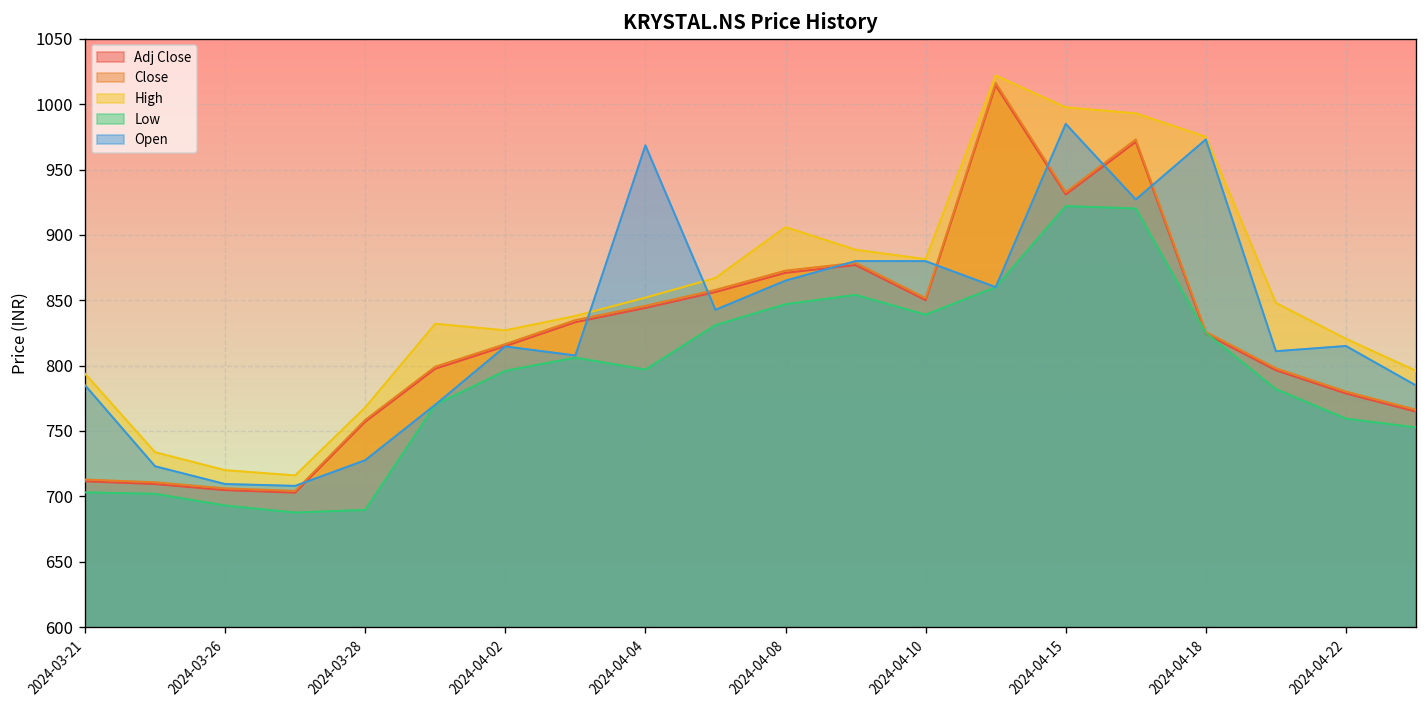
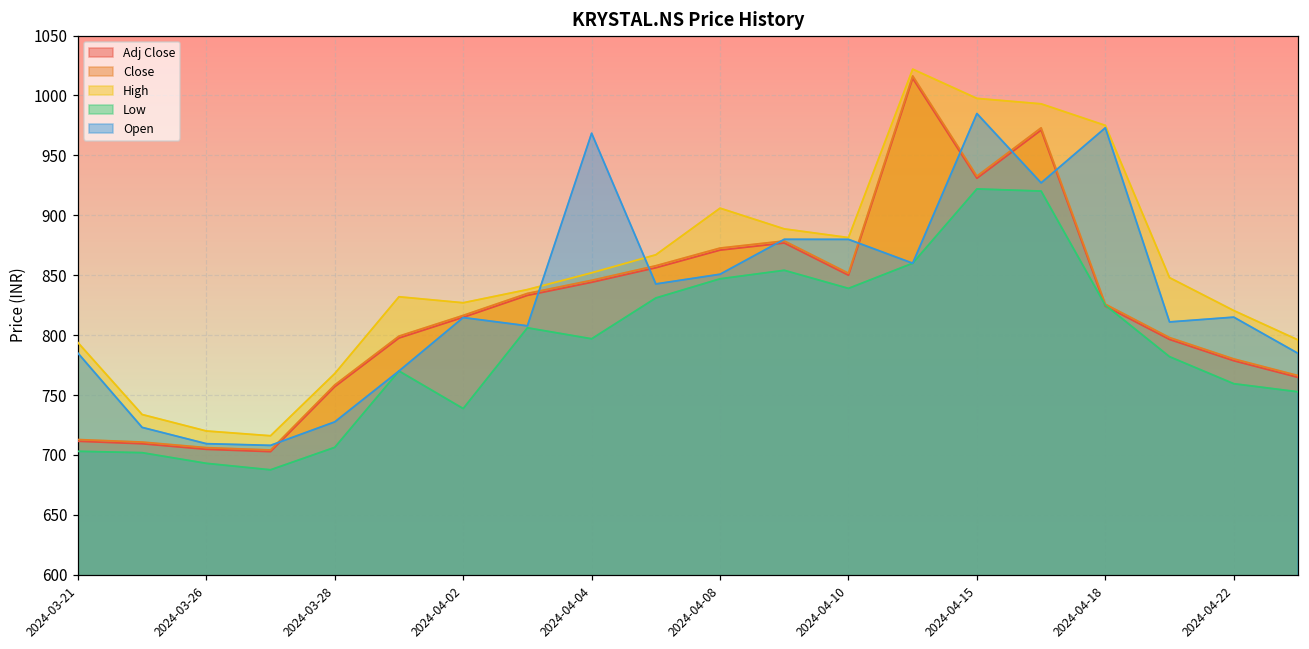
  {
    "Low": {
      "2024-03-21": 703,
      "2024-03-26": 693,
-     "2024-03-28": 690,
-     "2024-04-02": 796,
+     "2024-03-28": 706,
+     "2024-04-02": 739,
      "2024-04-04": 797,
      "2024-04-08": 847,
      "2024-04-10": 839,
      "2024-04-15": 922,
      "2024-04-22": 759
    },
    "Open": {
      "2024-03-21": 785,
      "2024-03-26": 709,
      "2024-03-28": 728,
      "2024-04-04": 968,
-     "2024-04-08": 865,
+     "2024-04-08": 851,
      "2024-04-15": 985,
      "2024-04-22": 815
    }
  }
